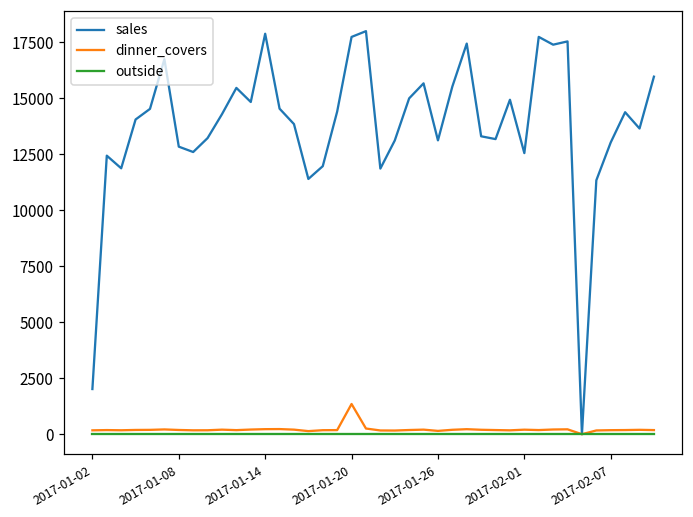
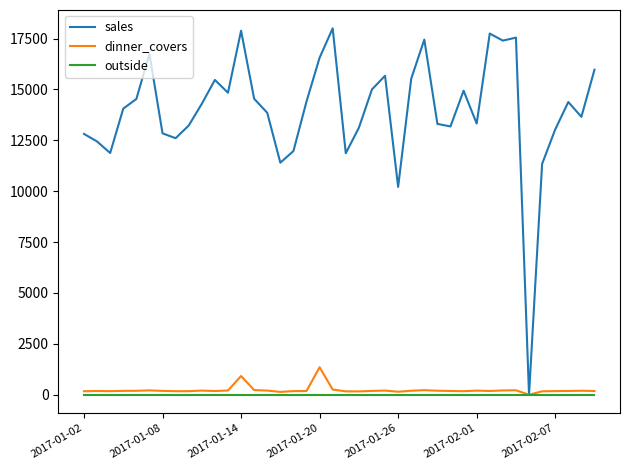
  {
    "sales": {
-     "2017-01-02": 2000,
+     "2017-01-02": 12800,
      "2017-01-08": 12800,
      "2017-01-14": 17900,
-     "2017-01-20": 17700,
-     "2017-01-26": 13100,
-     "2017-02-01": 12600,
+     "2017-01-20": 16600,
+     "2017-01-26": 10200,
+     "2017-02-01": 13300,
      "2017-02-07": 13000
    },
    "dinner_covers": {
      "2017-01-02": 200,
      "2017-01-08": 200,
-     "2017-01-14": 200,
+     "2017-01-14": 900,
      "2017-01-20": 1400,
      "2017-01-26": 100,
      "2017-02-01": 200,
      "2017-02-07": 200
    },
    "outside": {
      "2017-01-02": 0,
      "2017-01-08": 0,
      "2017-01-14": 0,
      "2017-01-20": 0,
      "2017-01-26": 0,
      "2017-02-01": 0,
      "2017-02-07": 0
    }
  }
